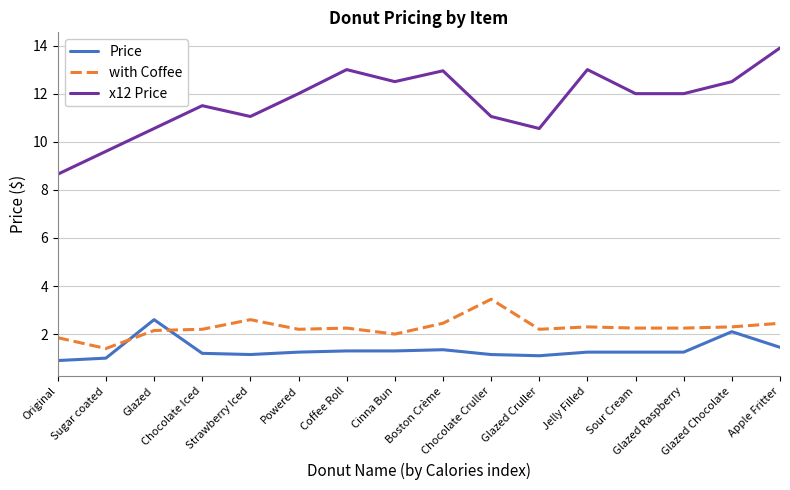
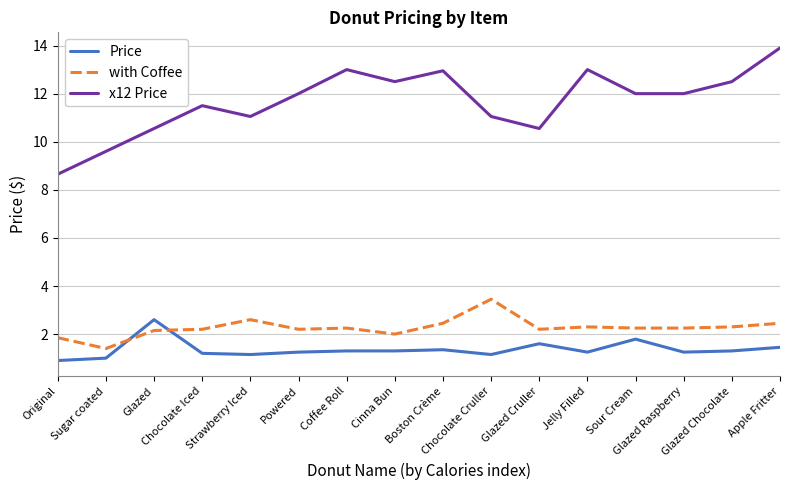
  {
    "Price": {
      "Original": 0.9,
      "Sugar coated": 1.0,
      "Glazed": 2.6,
      "Chocolate Iced": 1.2,
      "Strawberry Iced": 1.2,
      "Powered": 1.3,
      "Coffee Roll": 1.3,
      "Cinna Bun": 1.3,
      "Boston Crème": 1.4,
      "Chocolate Cruller": 1.2,
-     "Glazed Cruller": 1.1,
+     "Glazed Cruller": 1.6,
      "Jelly Filled": 1.3,
-     "Sour Cream": 1.3,
+     "Sour Cream": 1.8,
      "Glazed Raspberry": 1.3,
-     "Glazed Chocolate": 2.1,
+     "Glazed Chocolate": 1.3,
      "Apple Fritter": 1.5
    },
    "with Coffee": {
      "Original": 1.9,
      "Sugar coated": 1.4,
      "Glazed": 2.2,
      "Chocolate Iced": 2.2,
      "Strawberry Iced": 2.6,
      "Powered": 2.2,
      "Coffee Roll": 2.3,
      "Cinna Bun": 2.0,
      "Boston Crème": 2.5,
      "Chocolate Cruller": 3.5,
      "Glazed Cruller": 2.2,
      "Jelly Filled": 2.3,
      "Sour Cream": 2.3,
      "Glazed Raspberry": 2.3,
      "Glazed Chocolate": 2.3,
      "Apple Fritter": 2.5
    },
    "x12 Price": {
      "Original": 8.7,
      "Sugar coated": 9.6,
      "Glazed": 10.6,
      "Chocolate Iced": 11.5,
      "Strawberry Iced": 11.1,
      "Powered": 12.0,
      "Coffee Roll": 13.0,
      "Cinna Bun": 12.5,
      "Boston Crème": 13.0,
      "Chocolate Cruller": 11.1,
      "Glazed Cruller": 10.6,
      "Jelly Filled": 13.0,
      "Sour Cream": 12.0,
      "Glazed Raspberry": 12.0,
      "Glazed Chocolate": 12.5,
      "Apple Fritter": 13.9
    }
  }
